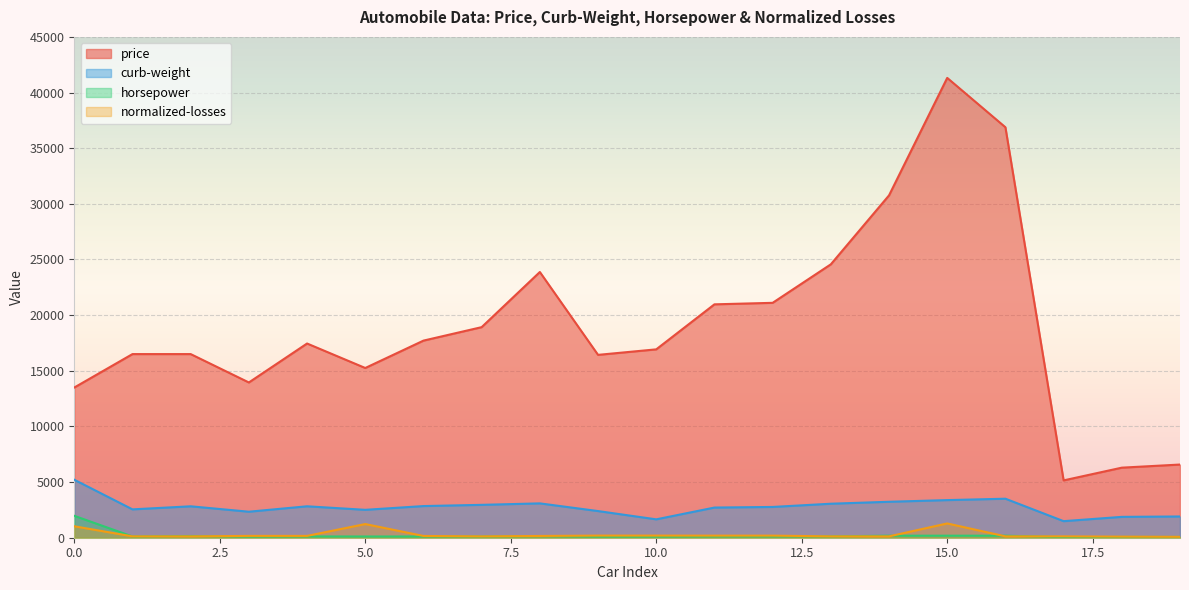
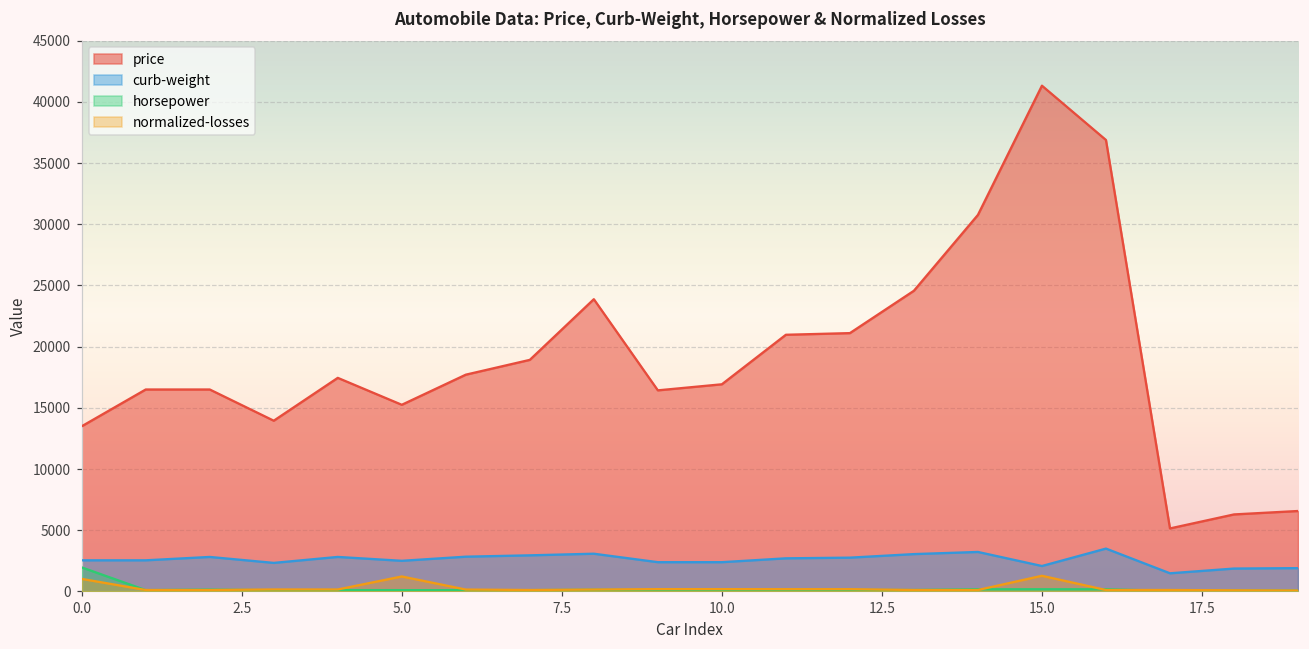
  {
    "price": {
      "0.0": 13500,
      "5.0": 15300,
      "10.0": 16900,
      "15.0": 41300
    },
    "curb-weight": {
-     "0.0": 5200,
+     "0.0": 2500,
      "5.0": 2500,
-     "10.0": 1700,
-     "15.0": 3400
+     "10.0": 2400,
+     "15.0": 2100
    },
    "horsepower": {
      "0.0": 2000,
      "5.0": 100,
      "15.0": 200
    },
    "normalized-losses": {
      "0.0": 1000,
      "5.0": 1200,
      "15.0": 1300
    }
  }
